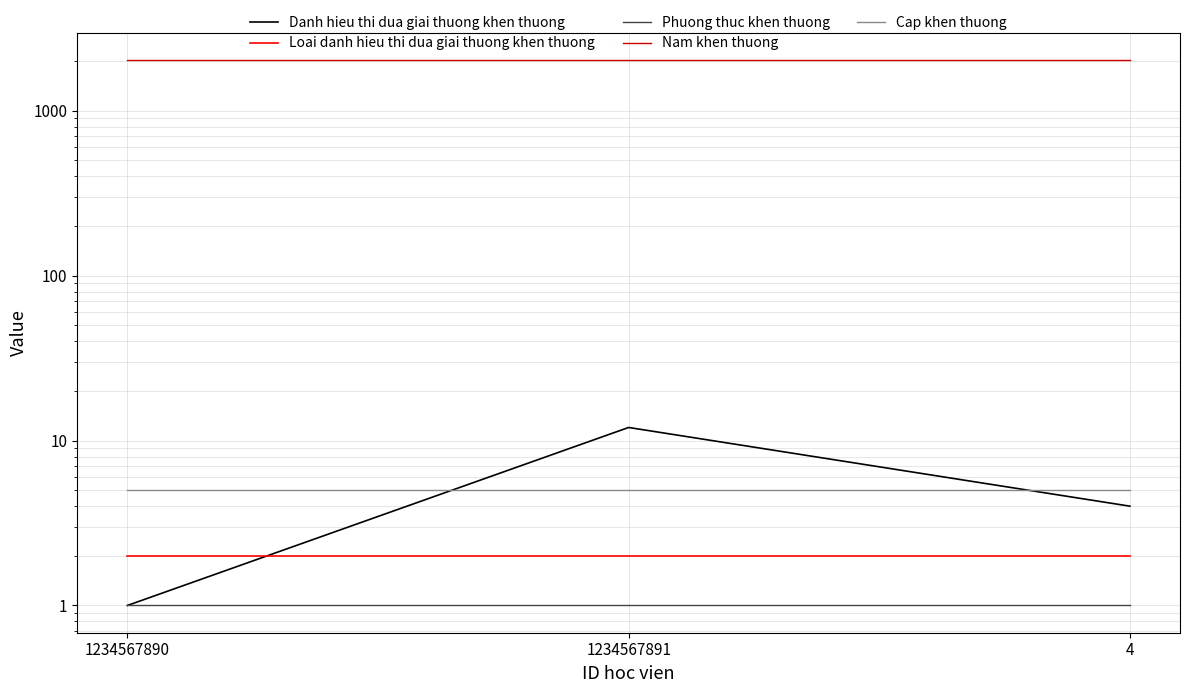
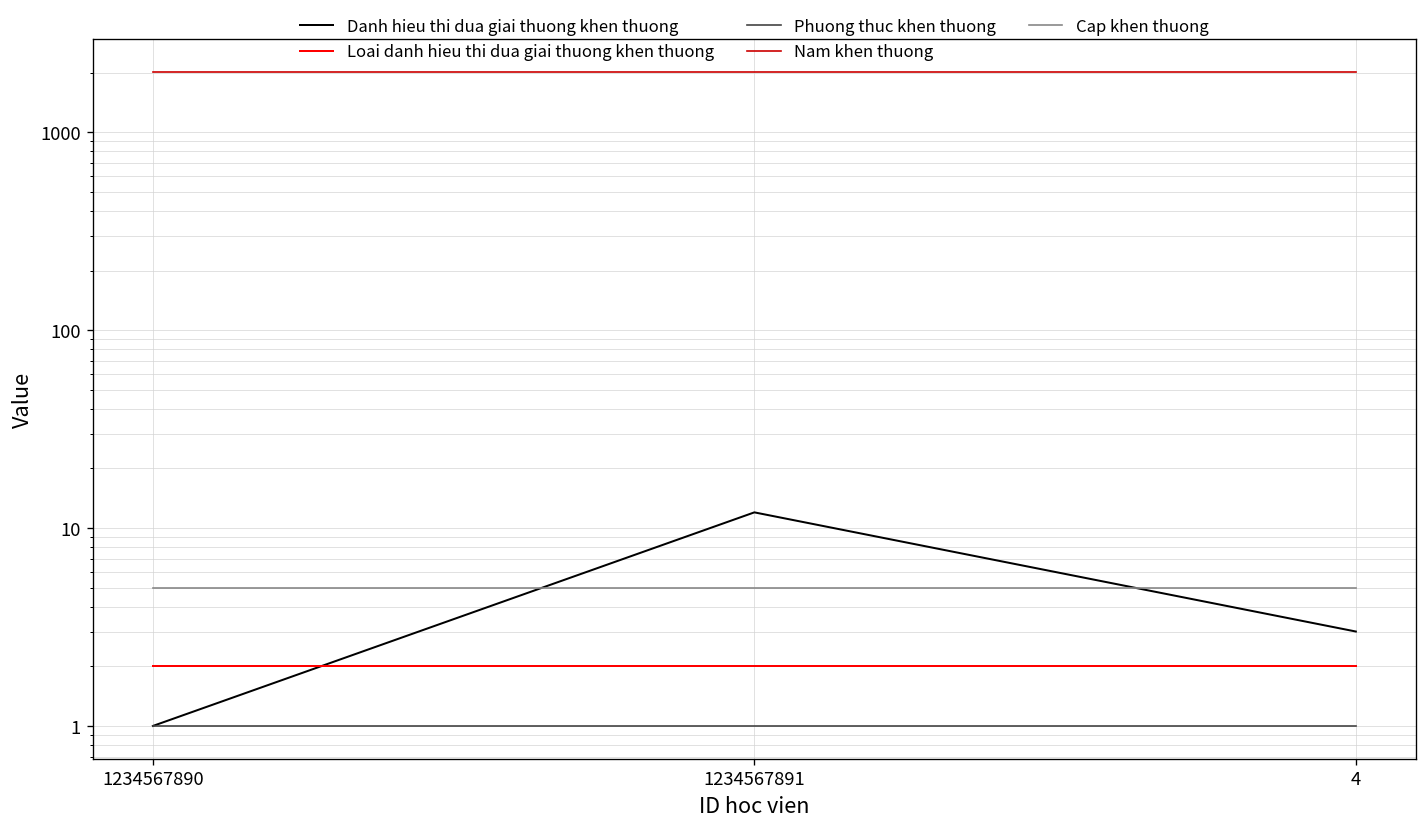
  {
    "Danh hieu thi dua giai thuong khen thuong": {
      "1234567891": 12,
-     "4": 4
+     "4": 3
    },
    "Phuong thuc khen thuong": {
      "1234567891": 1,
      "4": 1
    },
    "Cap khen thuong": {
      "1234567890": 5,
      "1234567891": 5,
      "4": 5
    }
  }
